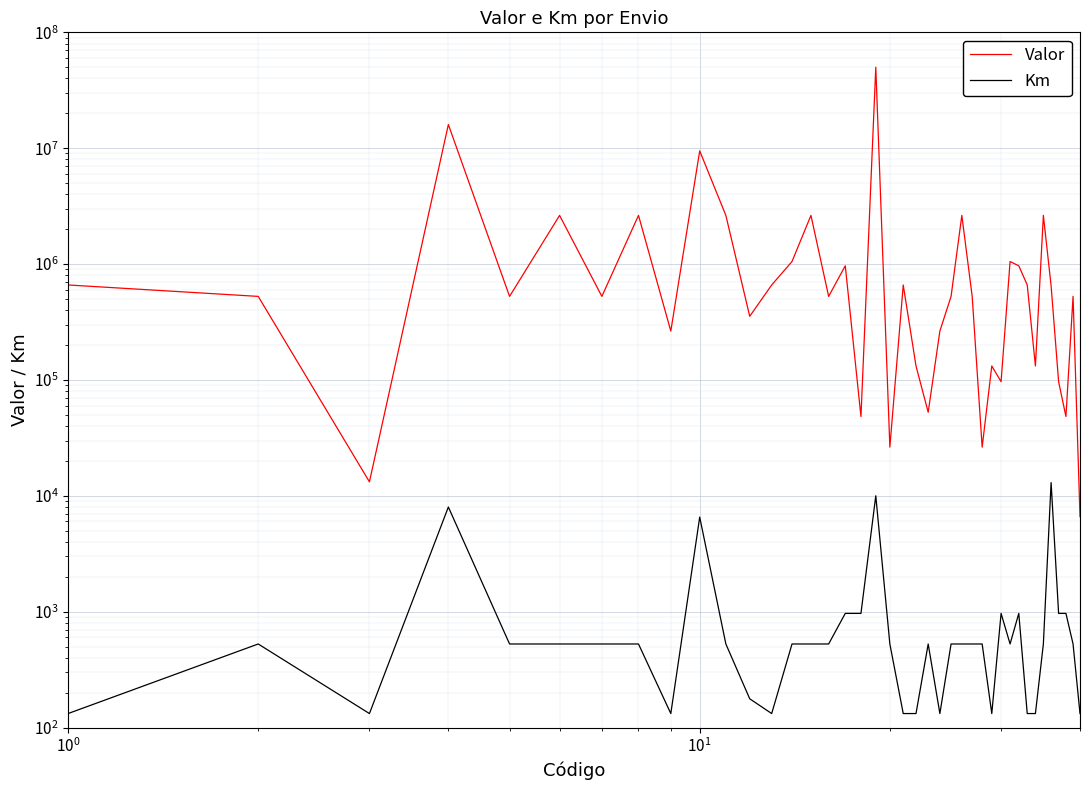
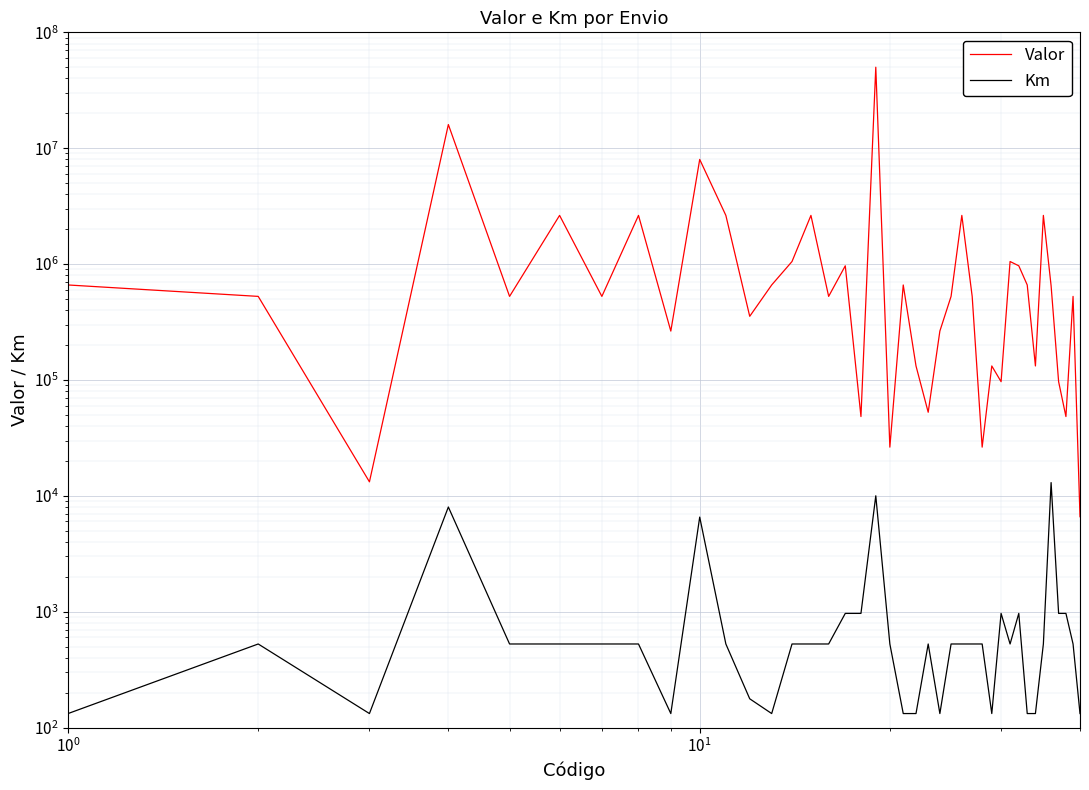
  {
    "Valor": {
      "10^0": 700000,
-     "10^1": 9000000
+     "10^1": 8000000
    },
    "Km": {
      "10^0": 130,
      "10^1": 7000
    }
  }
